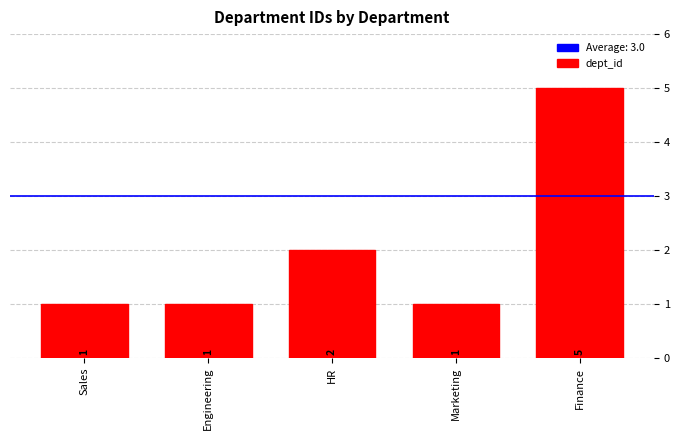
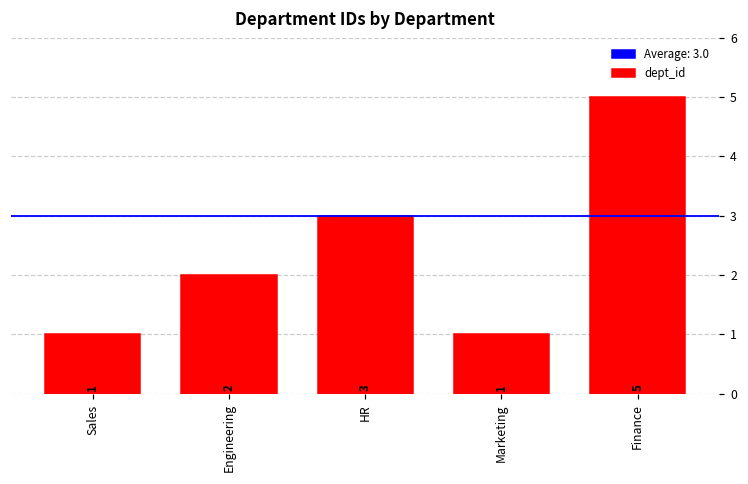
  {
    "Sales": 1,
-   "Engineering": 1,
-   "HR": 2,
+   "Engineering": 2,
+   "HR": 3,
    "Marketing": 1,
    "Finance": 5
  }
